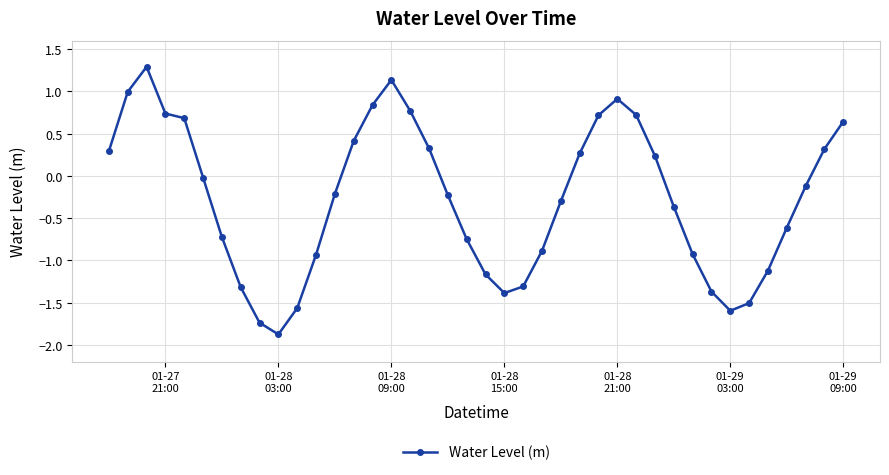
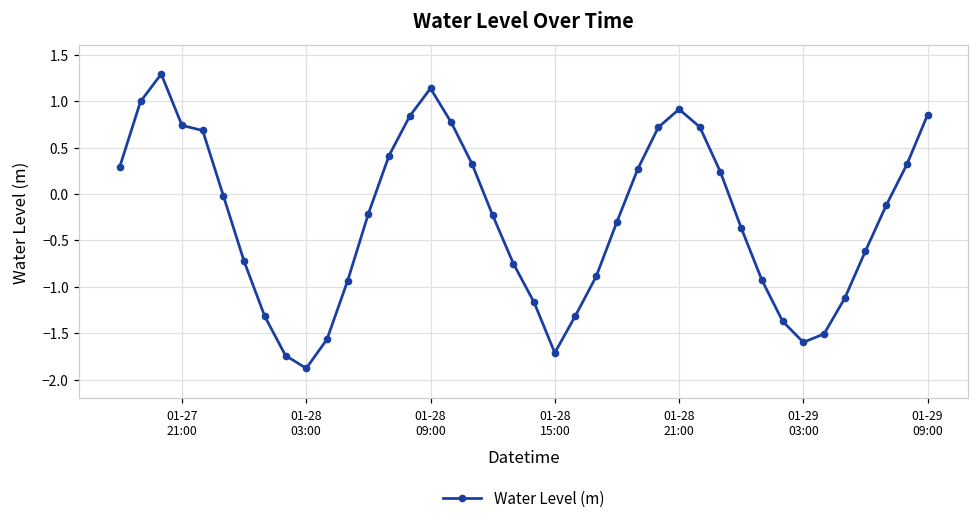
  {
    "01-27 21:00": 0.7,
    "01-28 03:00": -1.9,
    "01-28 09:00": 1.1,
-   "01-28 15:00": -1.4,
+   "01-28 15:00": -1.7,
    "01-28 21:00": 0.9,
    "01-29 03:00": -1.6,
-   "01-29 09:00": 0.6
+   "01-29 09:00": 0.9
  }
